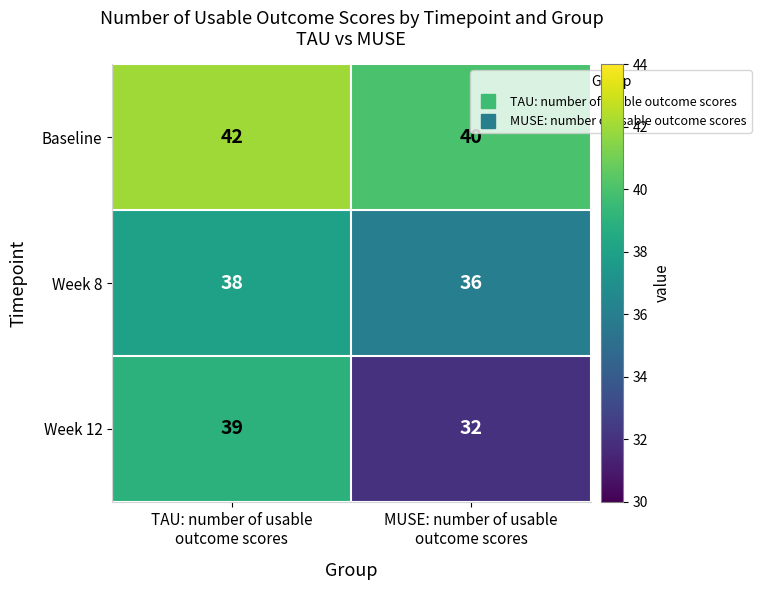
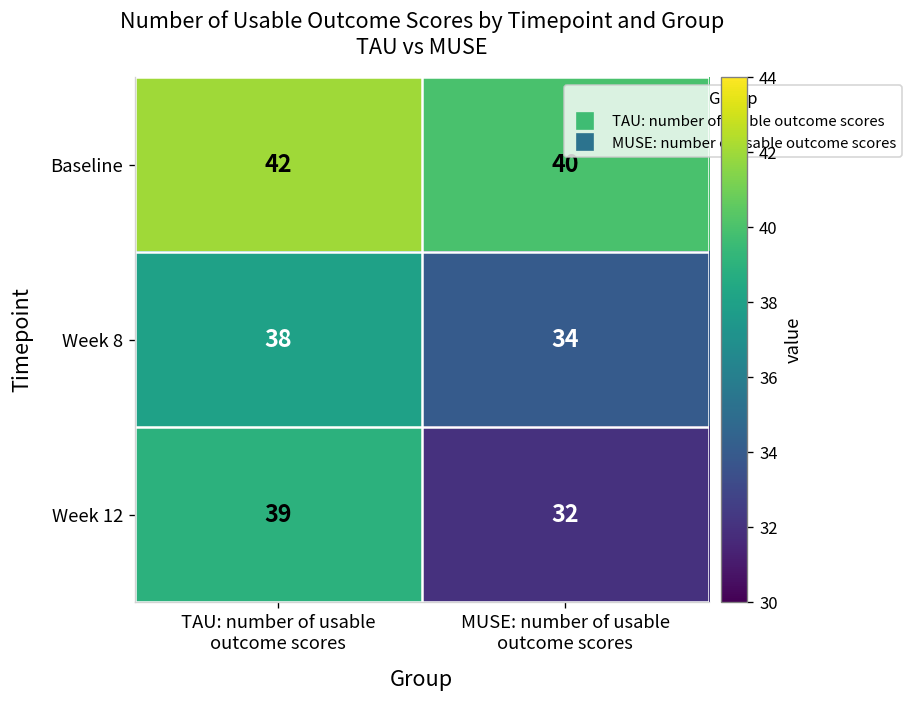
  {
    "Baseline": {
      "TAU: number of usable outcome scores": 42
    },
    "Week 8": {
      "TAU: number of usable outcome scores": 38,
-     "MUSE: number of usable outcome scores": 36
+     "MUSE: number of usable outcome scores": 34
    },
    "Week 12": {
      "TAU: number of usable outcome scores": 39,
      "MUSE: number of usable outcome scores": 32
    }
  }
